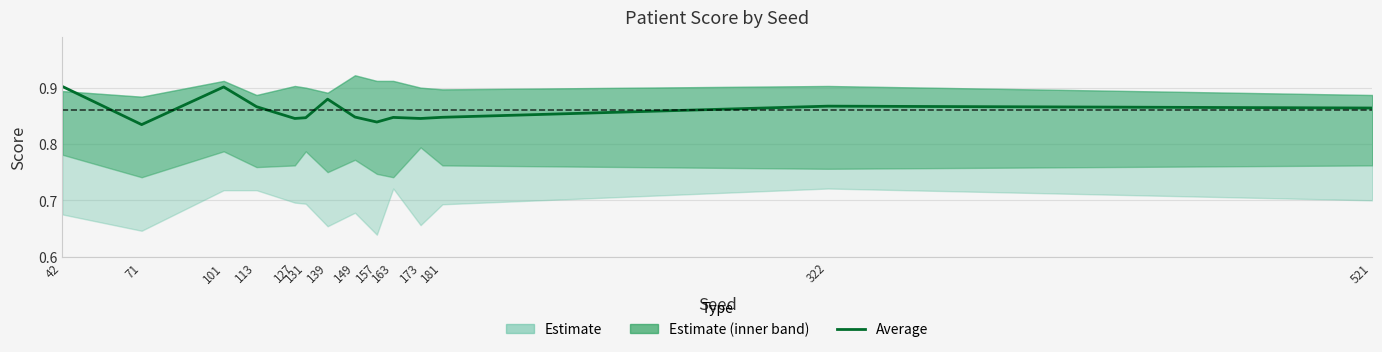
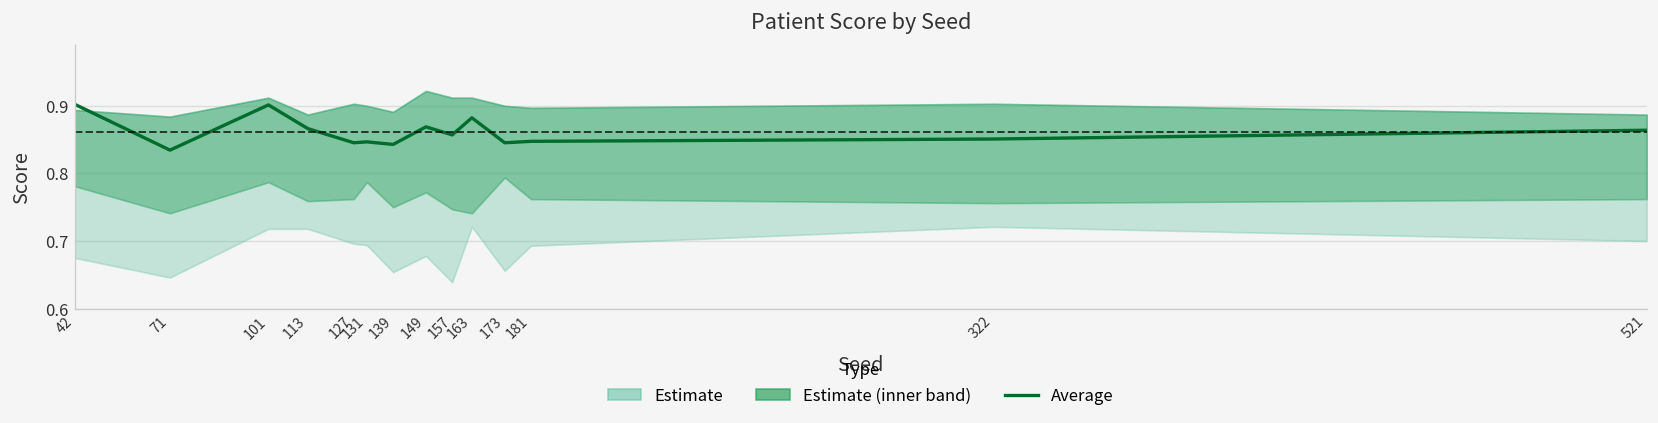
  {
    "Average": {
      "42": 0.90,
      "71": 0.83,
      "101": 0.90,
      "113": 0.87,
      "127": 0.85,
      "131": 0.85,
-     "139": 0.88,
-     "149": 0.85,
-     "157": 0.84,
-     "163": 0.85,
+     "139": 0.84,
+     "149": 0.87,
+     "157": 0.86,
+     "163": 0.88,
      "173": 0.85,
      "181": 0.85,
-     "322": 0.87,
+     "322": 0.85,
      "521": 0.86
    }
  }
